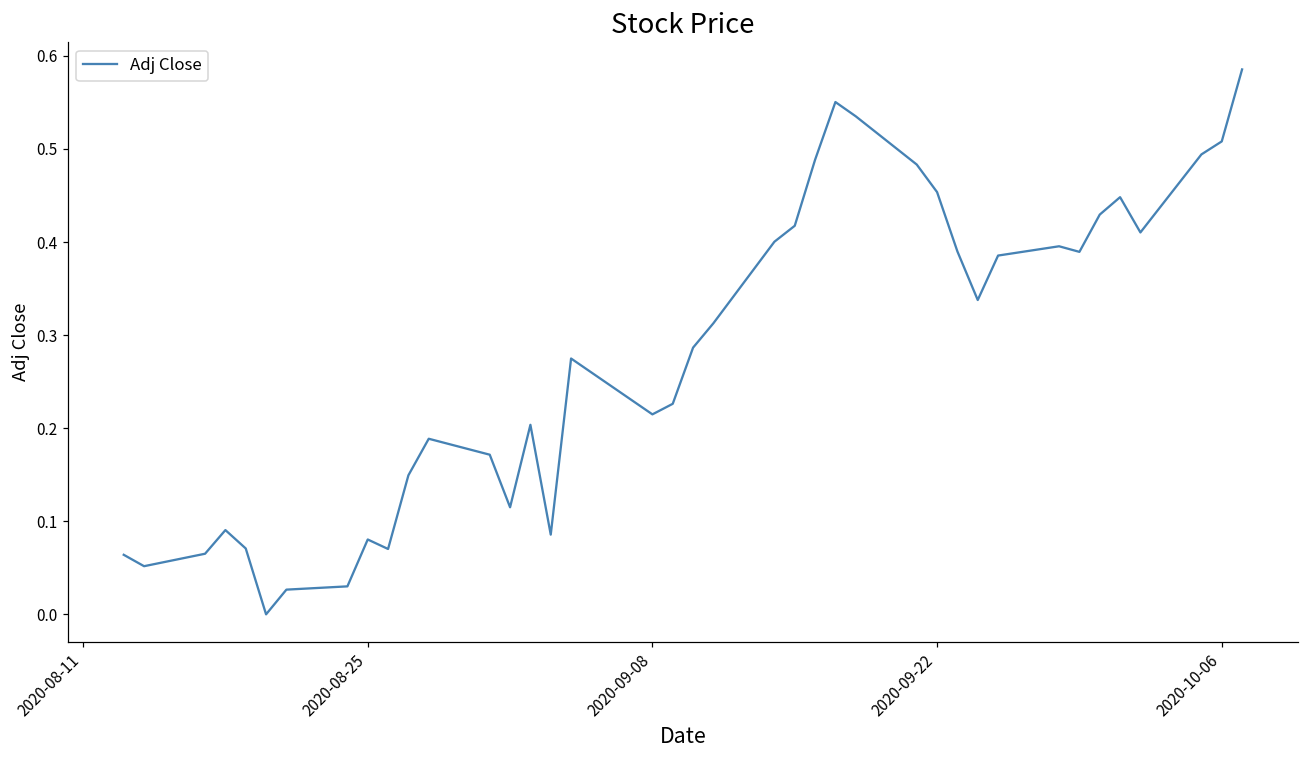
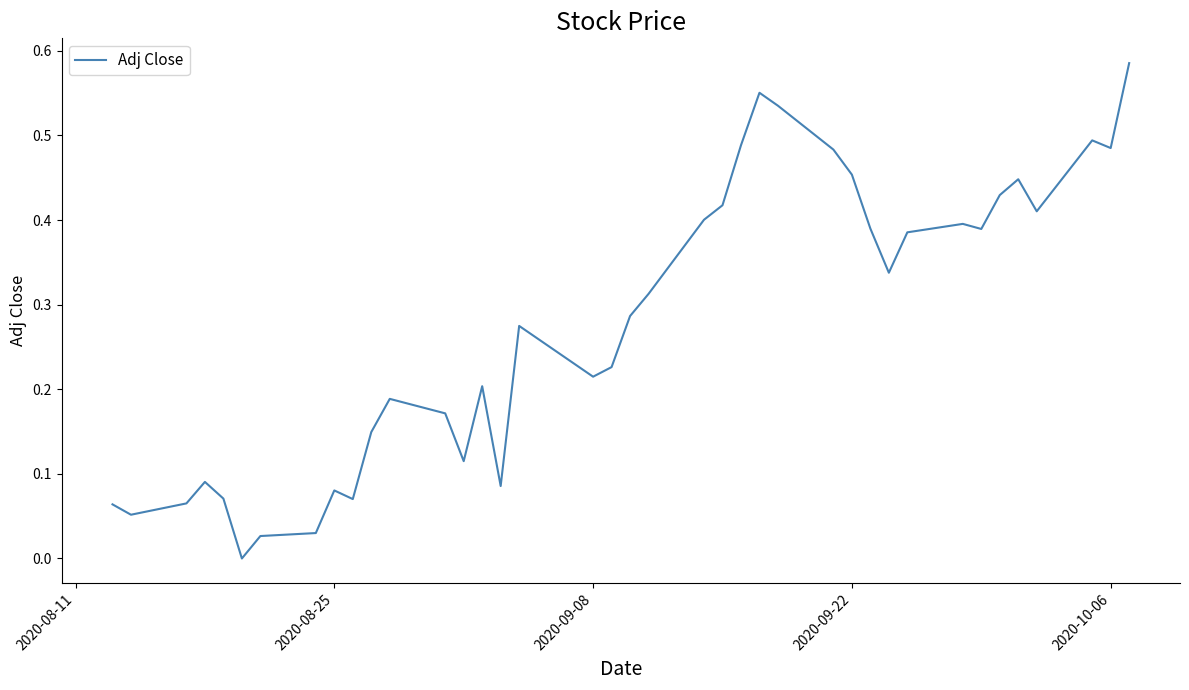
  {
    "2020-08-25": 0.08,
    "2020-09-08": 0.21,
    "2020-09-22": 0.45,
-   "2020-10-06": 0.51
+   "2020-10-06": 0.49
  }
